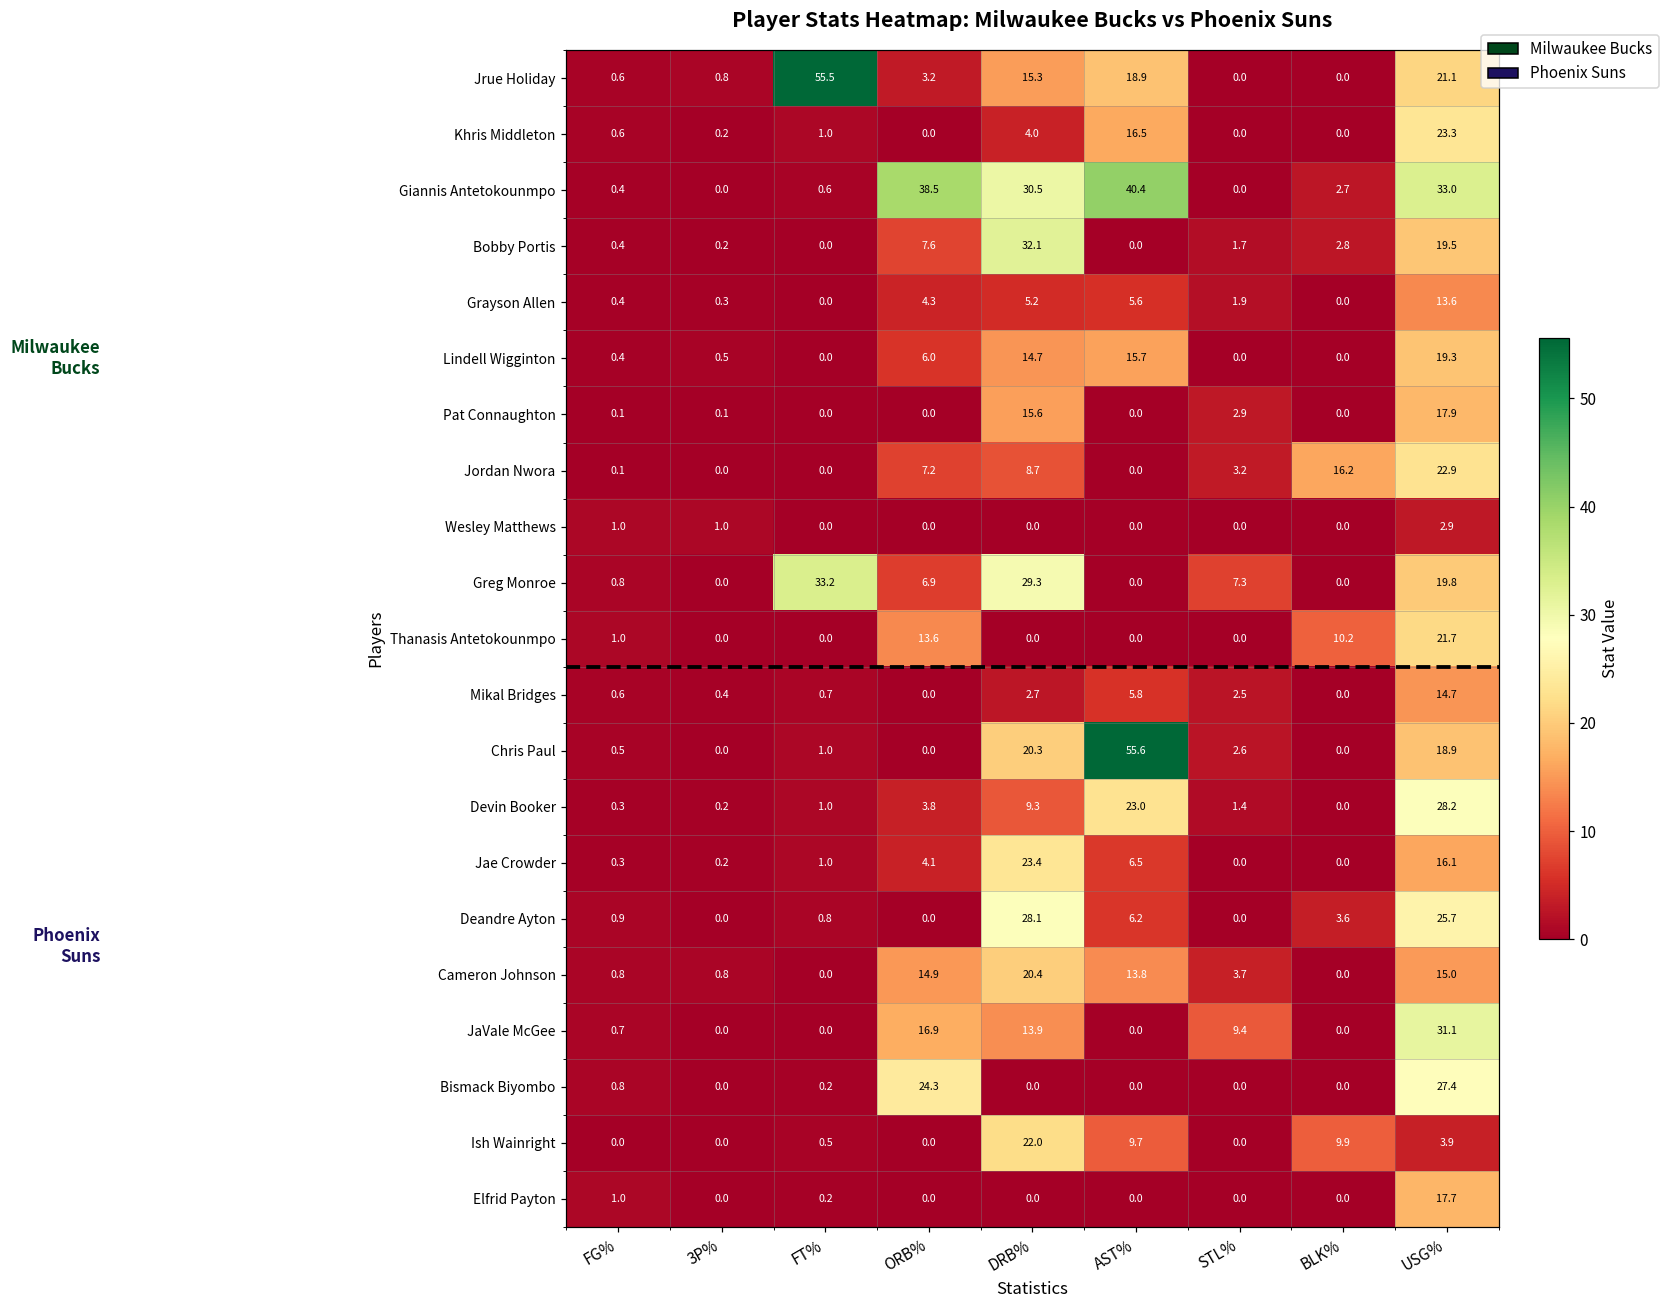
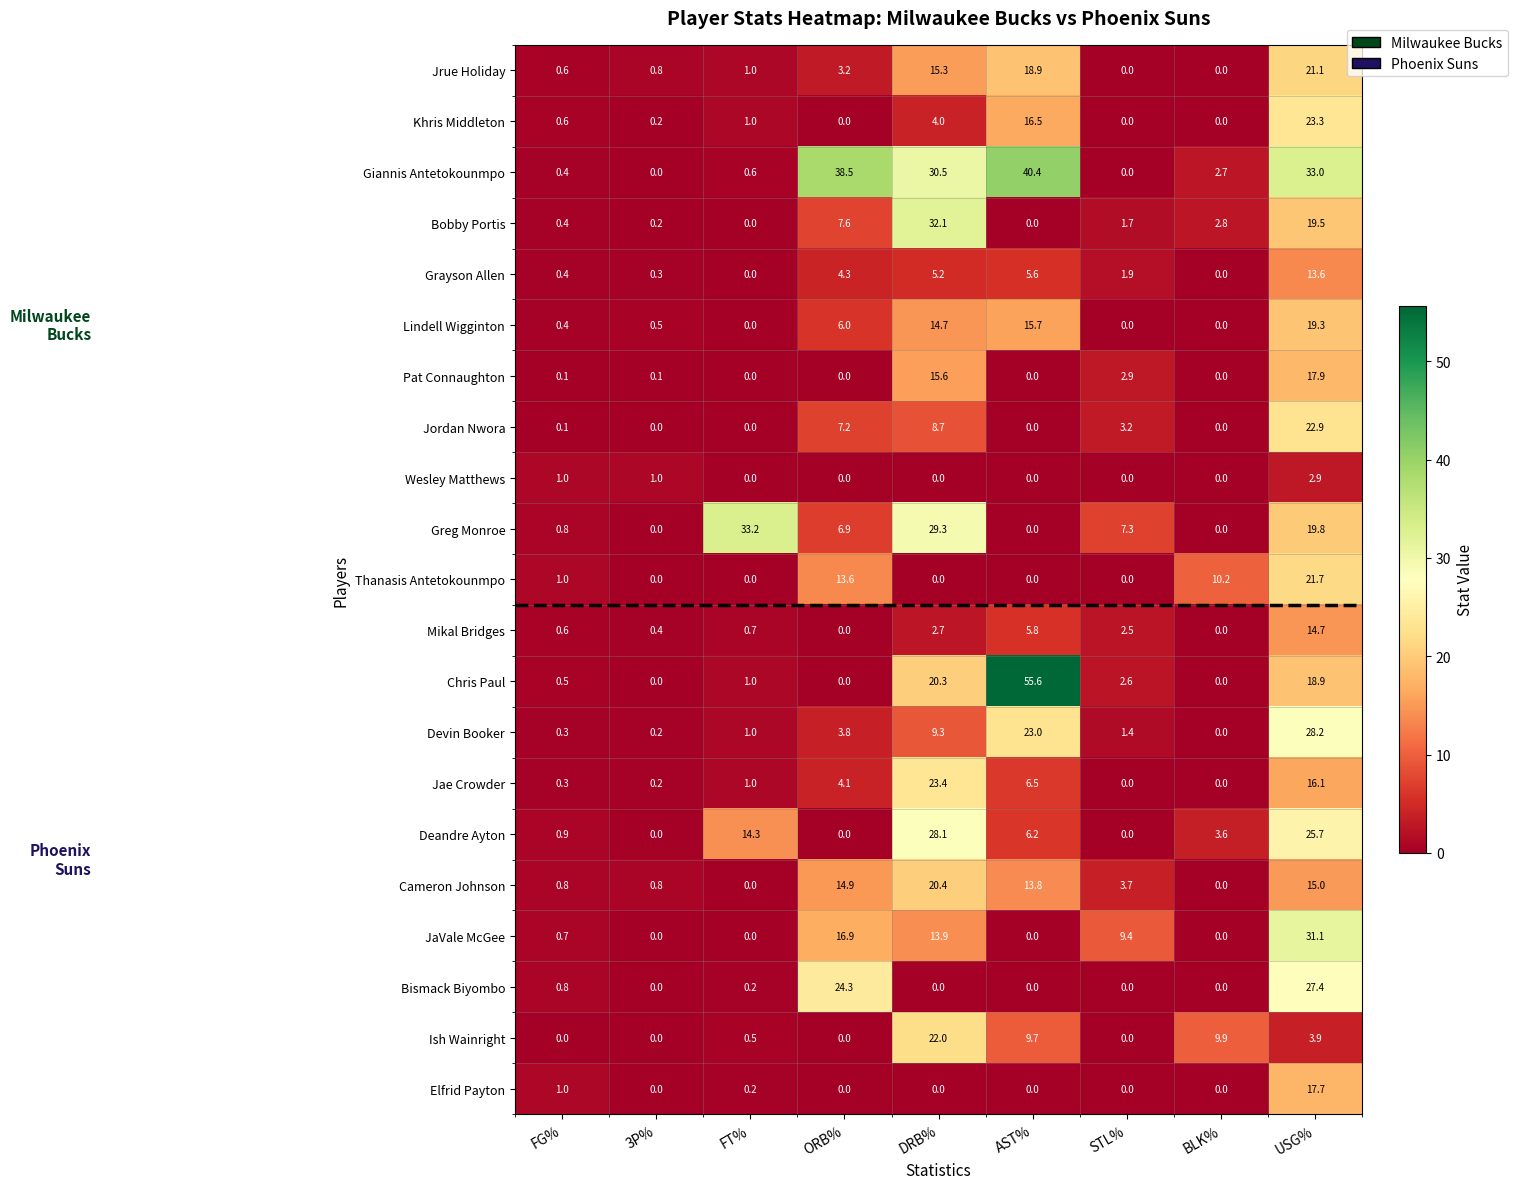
  {
    "Jrue Holiday": {
      "FG%": 0.6,
      "3P%": 0.8,
-     "FT%": 55.5,
+     "FT%": 1.0,
      "ORB%": 3.2,
      "DRB%": 15.3,
      "AST%": 18.9,
      "STL%": 0.0,
      "BLK%": 0.0,
      "USG%": 21.1
    },
    "Khris Middleton": {
      "FG%": 0.6,
      "3P%": 0.2,
      "FT%": 1.0,
      "ORB%": 0.0,
      "DRB%": 4.0,
      "AST%": 16.5,
      "STL%": 0.0,
      "BLK%": 0.0,
      "USG%": 23.3
    },
    "Giannis Antetokounmpo": {
      "FG%": 0.4,
      "3P%": 0.0,
      "FT%": 0.6,
      "ORB%": 38.5,
      "DRB%": 30.5,
      "AST%": 40.4,
      "STL%": 0.0,
      "BLK%": 2.7,
      "USG%": 33.0
    },
    "Bobby Portis": {
      "FG%": 0.4,
      "3P%": 0.2,
      "FT%": 0.0,
      "ORB%": 7.6,
      "DRB%": 32.1,
      "AST%": 0.0,
      "STL%": 1.7,
      "BLK%": 2.8,
      "USG%": 19.5
    },
    "Grayson Allen": {
      "FG%": 0.4,
      "3P%": 0.3,
      "FT%": 0.0,
      "ORB%": 4.3,
      "DRB%": 5.2,
      "AST%": 5.6,
      "STL%": 1.9,
      "BLK%": 0.0,
      "USG%": 13.6
    },
    "Lindell Wigginton": {
      "FG%": 0.4,
      "3P%": 0.5,
      "FT%": 0.0,
      "ORB%": 6.0,
      "DRB%": 14.7,
      "AST%": 15.7,
      "STL%": 0.0,
      "BLK%": 0.0,
      "USG%": 19.3
    },
    "Pat Connaughton": {
      "FG%": 0.1,
      "3P%": 0.1,
      "FT%": 0.0,
      "ORB%": 0.0,
      "DRB%": 15.6,
      "AST%": 0.0,
      "STL%": 2.9,
      "BLK%": 0.0,
      "USG%": 17.9
    },
    "Jordan Nwora": {
      "FG%": 0.1,
      "3P%": 0.0,
      "FT%": 0.0,
      "ORB%": 7.2,
      "DRB%": 8.7,
      "AST%": 0.0,
      "STL%": 3.2,
-     "BLK%": 16.2,
+     "BLK%": 0.0,
      "USG%": 22.9
    },
    "Wesley Matthews": {
      "FG%": 1.0,
      "3P%": 1.0,
      "FT%": 0.0,
      "ORB%": 0.0,
      "DRB%": 0.0,
      "AST%": 0.0,
      "STL%": 0.0,
      "BLK%": 0.0,
      "USG%": 2.9
    },
    "Greg Monroe": {
      "FG%": 0.8,
      "3P%": 0.0,
      "FT%": 33.2,
      "ORB%": 6.9,
      "DRB%": 29.3,
      "AST%": 0.0,
      "STL%": 7.3,
      "BLK%": 0.0,
      "USG%": 19.8
    },
    "Thanasis Antetokounmpo": {
      "FG%": 1.0,
      "3P%": 0.0,
      "FT%": 0.0,
      "ORB%": 13.6,
      "DRB%": 0.0,
      "AST%": 0.0,
      "STL%": 0.0,
      "BLK%": 10.2,
      "USG%": 21.7
    },
    "Mikal Bridges": {
      "FG%": 0.6,
      "3P%": 0.4,
      "FT%": 0.7,
      "ORB%": 0.0,
      "DRB%": 2.7,
      "AST%": 5.8,
      "STL%": 2.5,
      "BLK%": 0.0,
      "USG%": 14.7
    },
    "Chris Paul": {
      "FG%": 0.5,
      "3P%": 0.0,
      "FT%": 1.0,
      "ORB%": 0.0,
      "DRB%": 20.3,
      "AST%": 55.6,
      "STL%": 2.6,
      "BLK%": 0.0,
      "USG%": 18.9
    },
    "Devin Booker": {
      "FG%": 0.3,
      "3P%": 0.2,
      "FT%": 1.0,
      "ORB%": 3.8,
      "DRB%": 9.3,
      "AST%": 23.0,
      "STL%": 1.4,
      "BLK%": 0.0,
      "USG%": 28.2
    },
    "Jae Crowder": {
      "FG%": 0.3,
      "3P%": 0.2,
      "FT%": 1.0,
      "ORB%": 4.1,
      "DRB%": 23.4,
      "AST%": 6.5,
      "STL%": 0.0,
      "BLK%": 0.0,
      "USG%": 16.1
    },
    "Deandre Ayton": {
      "FG%": 0.9,
      "3P%": 0.0,
-     "FT%": 0.8,
+     "FT%": 14.3,
      "ORB%": 0.0,
      "DRB%": 28.1,
      "AST%": 6.2,
      "STL%": 0.0,
      "BLK%": 3.6,
      "USG%": 25.7
    },
    "Cameron Johnson": {
      "FG%": 0.8,
      "3P%": 0.8,
      "FT%": 0.0,
      "ORB%": 14.9,
      "DRB%": 20.4,
      "AST%": 13.8,
      "STL%": 3.7,
      "BLK%": 0.0,
      "USG%": 15.0
    },
    "JaVale McGee": {
      "FG%": 0.7,
      "3P%": 0.0,
      "FT%": 0.0,
      "ORB%": 16.9,
      "DRB%": 13.9,
      "AST%": 0.0,
      "STL%": 9.4,
      "BLK%": 0.0,
      "USG%": 31.1
    },
    "Bismack Biyombo": {
      "FG%": 0.8,
      "3P%": 0.0,
      "FT%": 0.2,
      "ORB%": 24.3,
      "DRB%": 0.0,
      "AST%": 0.0,
      "STL%": 0.0,
      "BLK%": 0.0,
      "USG%": 27.4
    },
    "Ish Wainright": {
      "FG%": 0.0,
      "3P%": 0.0,
      "FT%": 0.5,
      "ORB%": 0.0,
      "DRB%": 22.0,
      "AST%": 9.7,
      "STL%": 0.0,
      "BLK%": 9.9,
      "USG%": 3.9
    },
    "Elfrid Payton": {
      "FG%": 1.0,
      "3P%": 0.0,
      "FT%": 0.2,
      "ORB%": 0.0,
      "DRB%": 0.0,
      "AST%": 0.0,
      "STL%": 0.0,
      "BLK%": 0.0,
      "USG%": 17.7
    }
  }
